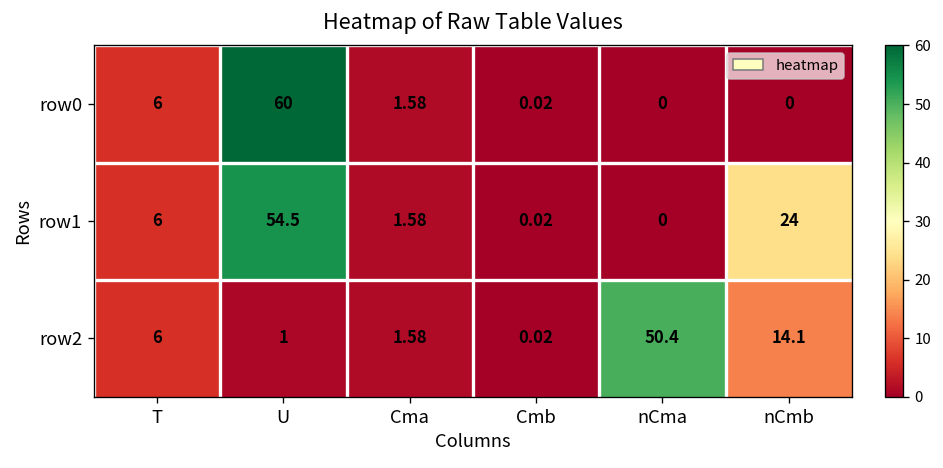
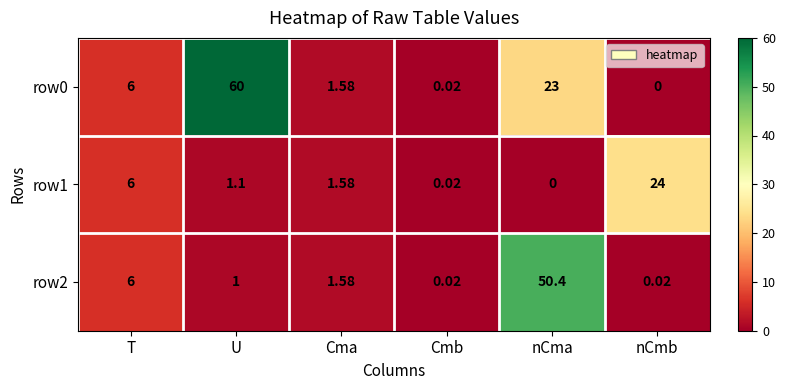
  {
    "row0": {
      "T": 6,
      "U": 60,
      "Cma": 1.58,
      "Cmb": 0.02,
-     "nCma": 0,
+     "nCma": 23,
      "nCmb": 0
    },
    "row1": {
      "T": 6,
-     "U": 54.5,
+     "U": 1.1,
      "Cma": 1.58,
      "Cmb": 0.02,
      "nCma": 0,
      "nCmb": 24
    },
    "row2": {
      "T": 6,
      "U": 1,
      "Cma": 1.58,
      "Cmb": 0.02,
      "nCma": 50.4,
-     "nCmb": 14.1
+     "nCmb": 0.02
    }
  }
